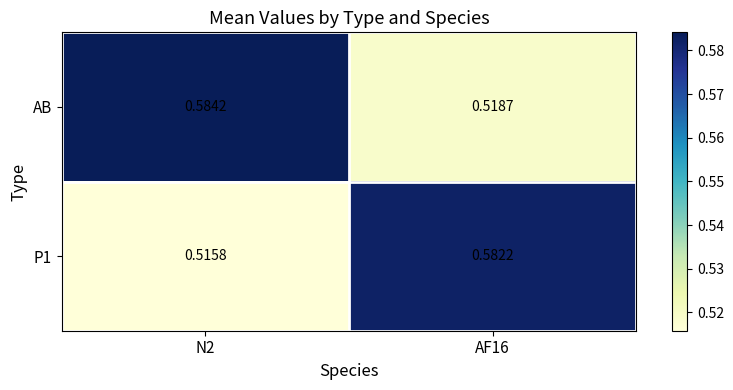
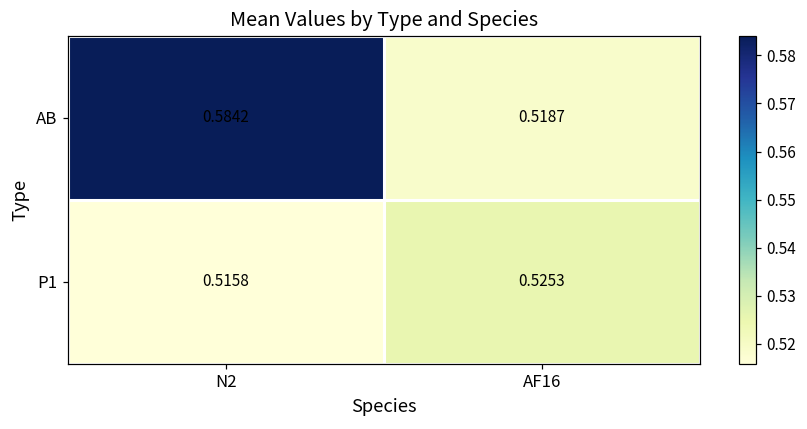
  {
    "AB": {
      "N2": 0.5842,
      "AF16": 0.5187
    },
    "P1": {
      "N2": 0.5158,
-     "AF16": 0.5822
+     "AF16": 0.5253
    }
  }
